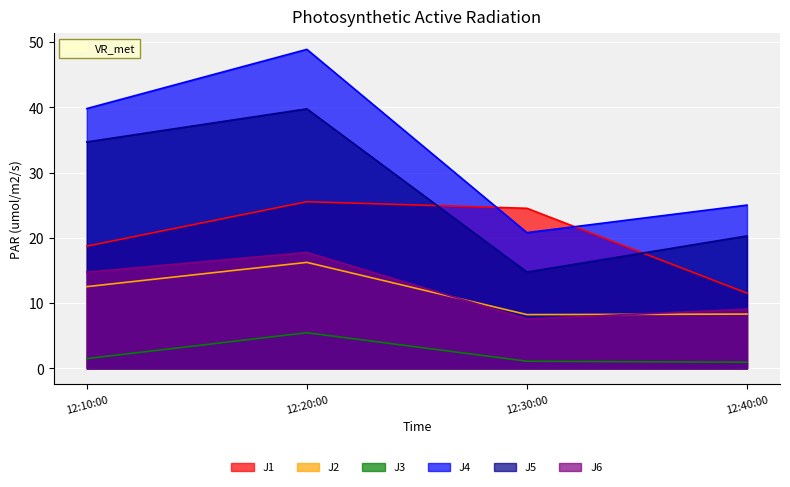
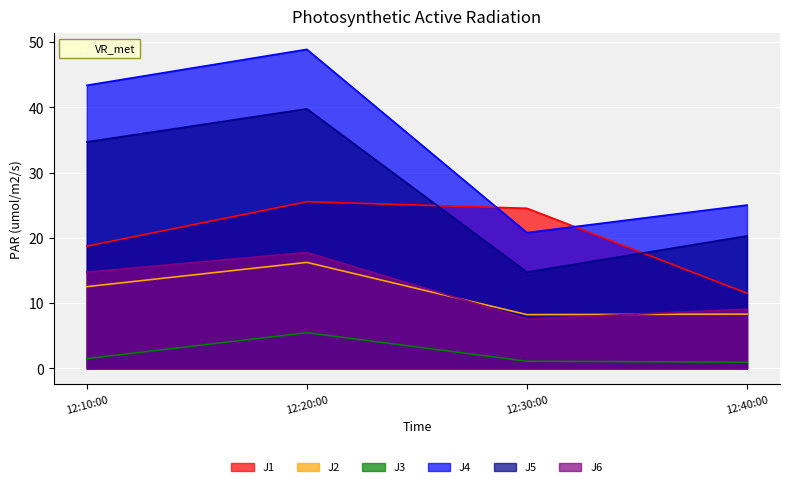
  {
    "J1": {
      "12:10:00": 19,
      "12:20:00": 26,
      "12:30:00": 25,
      "12:40:00": 12
    },
    "J2": {
      "12:10:00": 13,
      "12:20:00": 16,
      "12:30:00": 8,
      "12:40:00": 8
    },
    "J3": {
      "12:10:00": 1,
      "12:20:00": 5,
      "12:30:00": 1,
      "12:40:00": 1
    },
    "J4": {
-     "12:10:00": 40,
+     "12:10:00": 43,
      "12:20:00": 49,
      "12:30:00": 21,
      "12:40:00": 25
    },
    "J5": {
      "12:10:00": 35,
      "12:20:00": 40,
      "12:30:00": 15,
      "12:40:00": 20
    },
    "J6": {
      "12:10:00": 15,
      "12:20:00": 18,
      "12:30:00": 8,
      "12:40:00": 9
    }
  }
